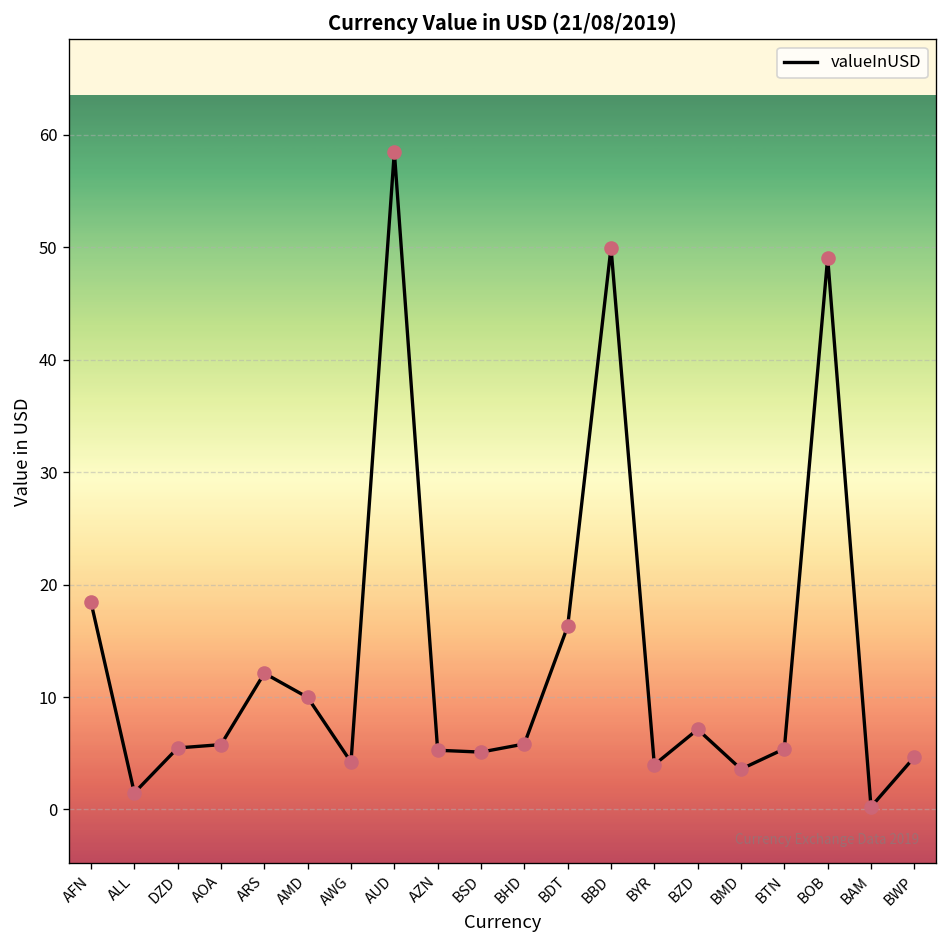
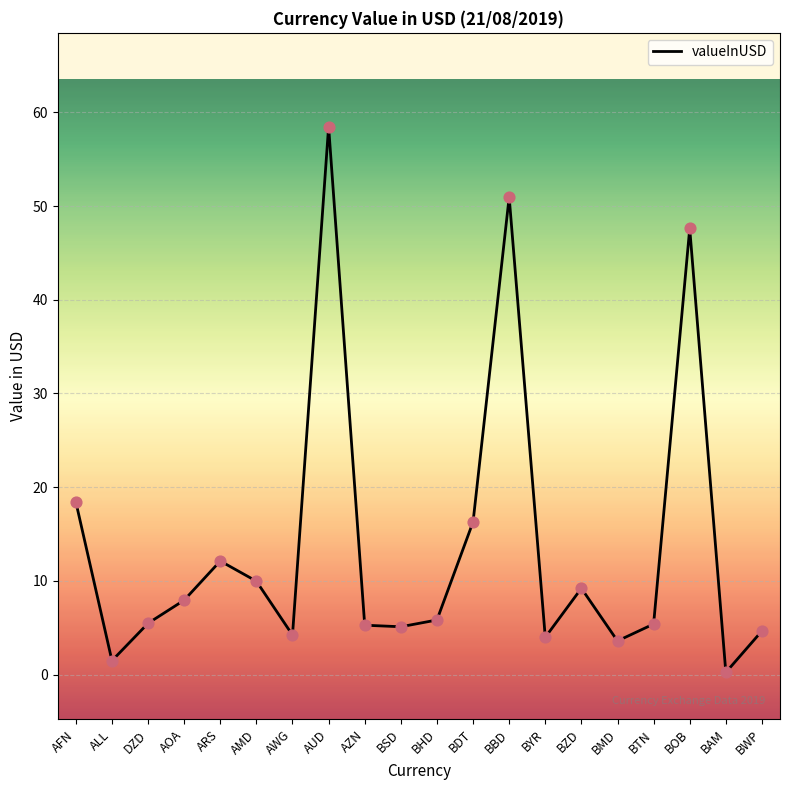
  {
    "AFN": 18,
    "ALL": 1,
    "DZD": 5,
-   "AOA": 6,
+   "AOA": 8,
    "ARS": 12,
    "AMD": 10,
    "AWG": 4,
    "AUD": 58,
    "AZN": 5,
    "BSD": 5,
    "BHD": 6,
    "BDT": 16,
-   "BBD": 50,
+   "BBD": 51,
    "BYR": 4,
-   "BZD": 7,
+   "BZD": 9,
    "BMD": 4,
    "BTN": 5,
-   "BOB": 49,
+   "BOB": 48,
    "BWP": 5
  }
